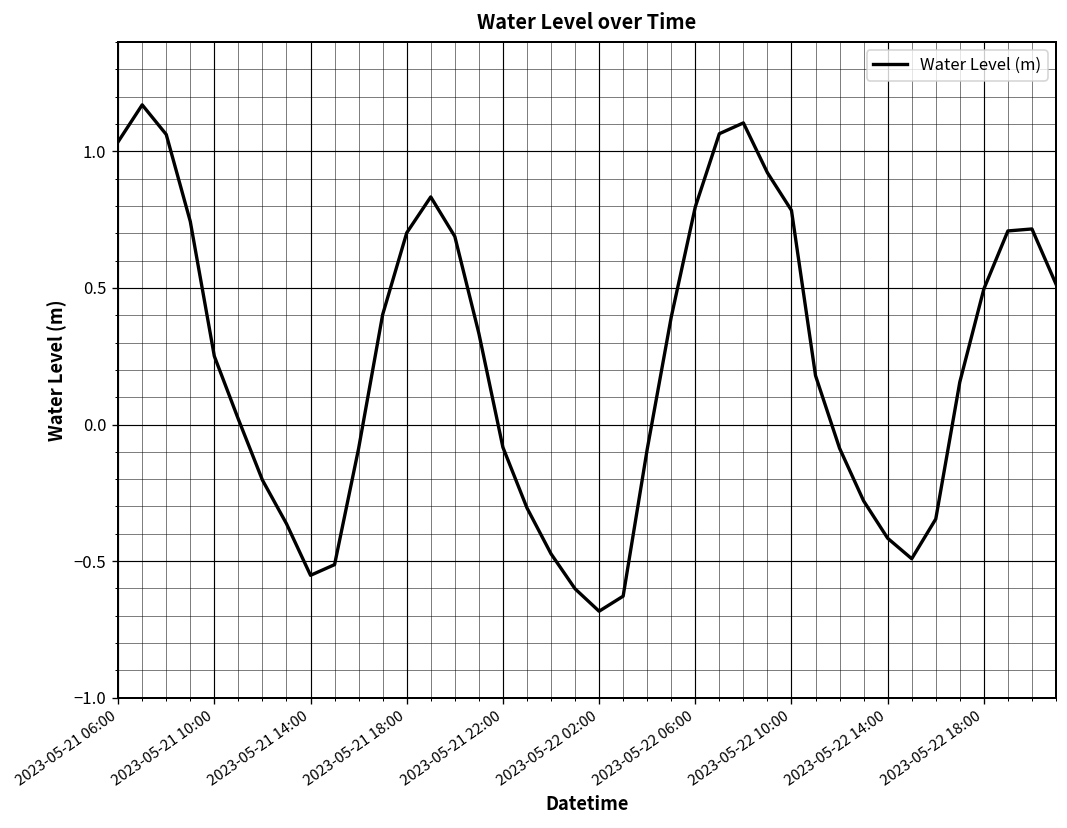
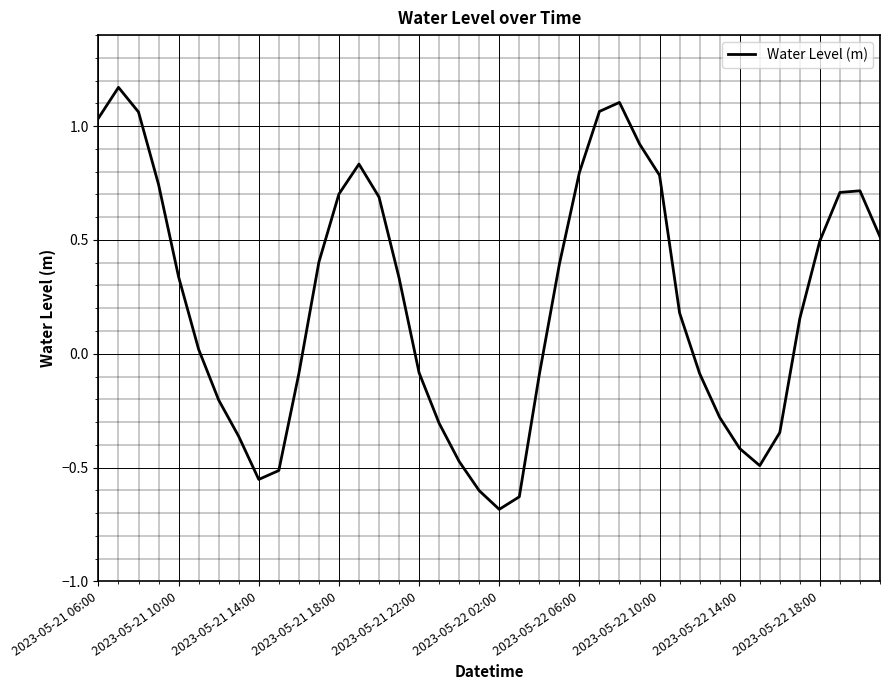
  {
    "2023-05-21 06:00": 1.04,
-   "2023-05-21 10:00": 0.25,
+   "2023-05-21 10:00": 0.34,
    "2023-05-21 14:00": -0.55,
    "2023-05-21 18:00": 0.70,
    "2023-05-21 22:00": -0.08,
    "2023-05-22 02:00": -0.68,
    "2023-05-22 06:00": 0.80,
    "2023-05-22 10:00": 0.78,
    "2023-05-22 14:00": -0.42,
    "2023-05-22 18:00": 0.50
  }
